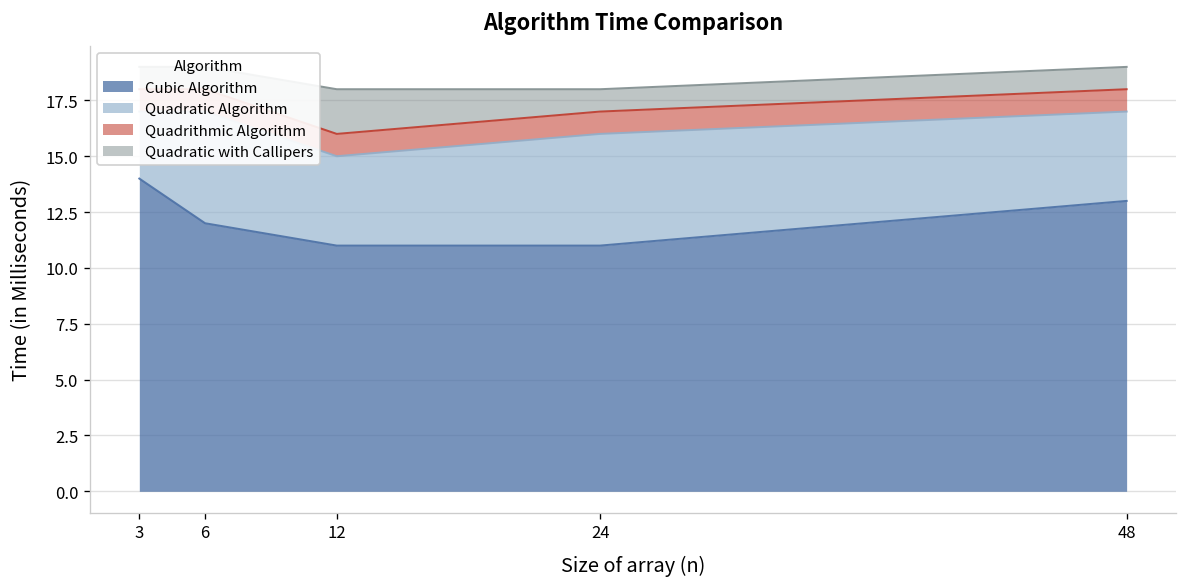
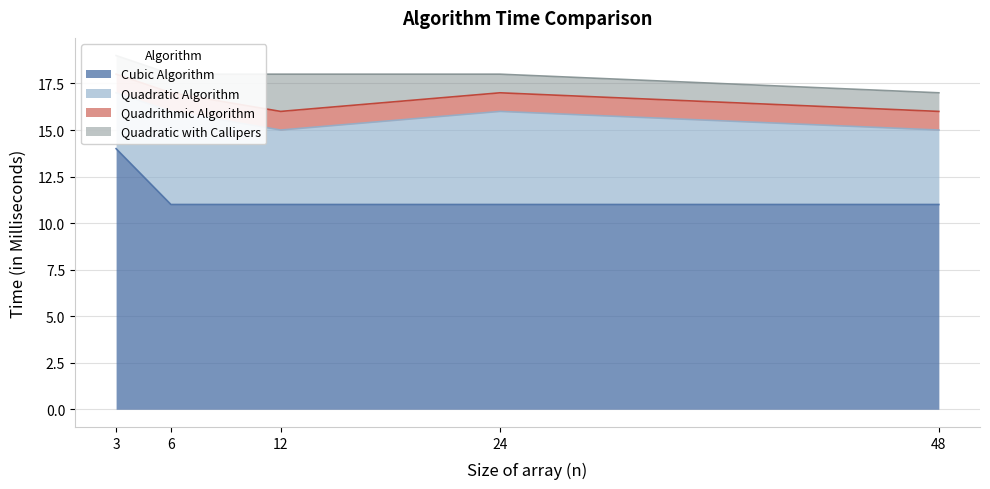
  {
    "Cubic Algorithm": {
      "3": 14,
-     "6": 12,
+     "6": 11,
      "12": 11,
      "24": 11,
-     "48": 13
+     "48": 11
    },
    "Quadrithmic Algorithm": {
      "12": 1,
      "24": 1,
      "48": 1
    }
  }
